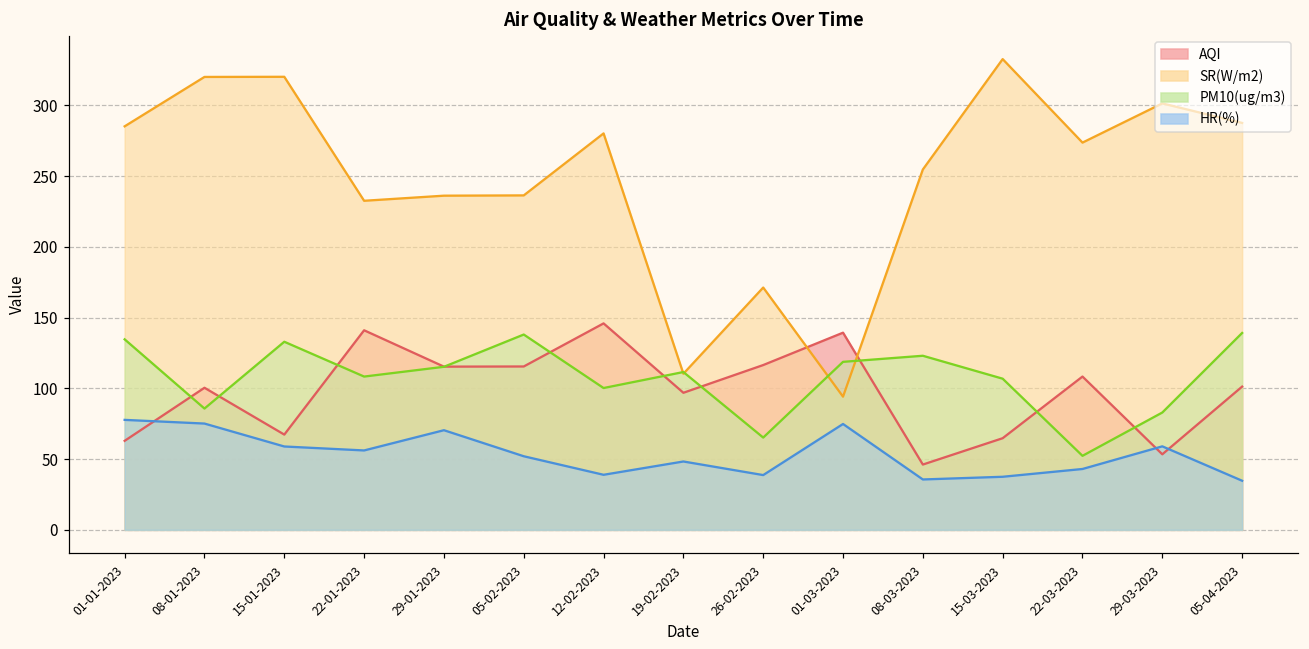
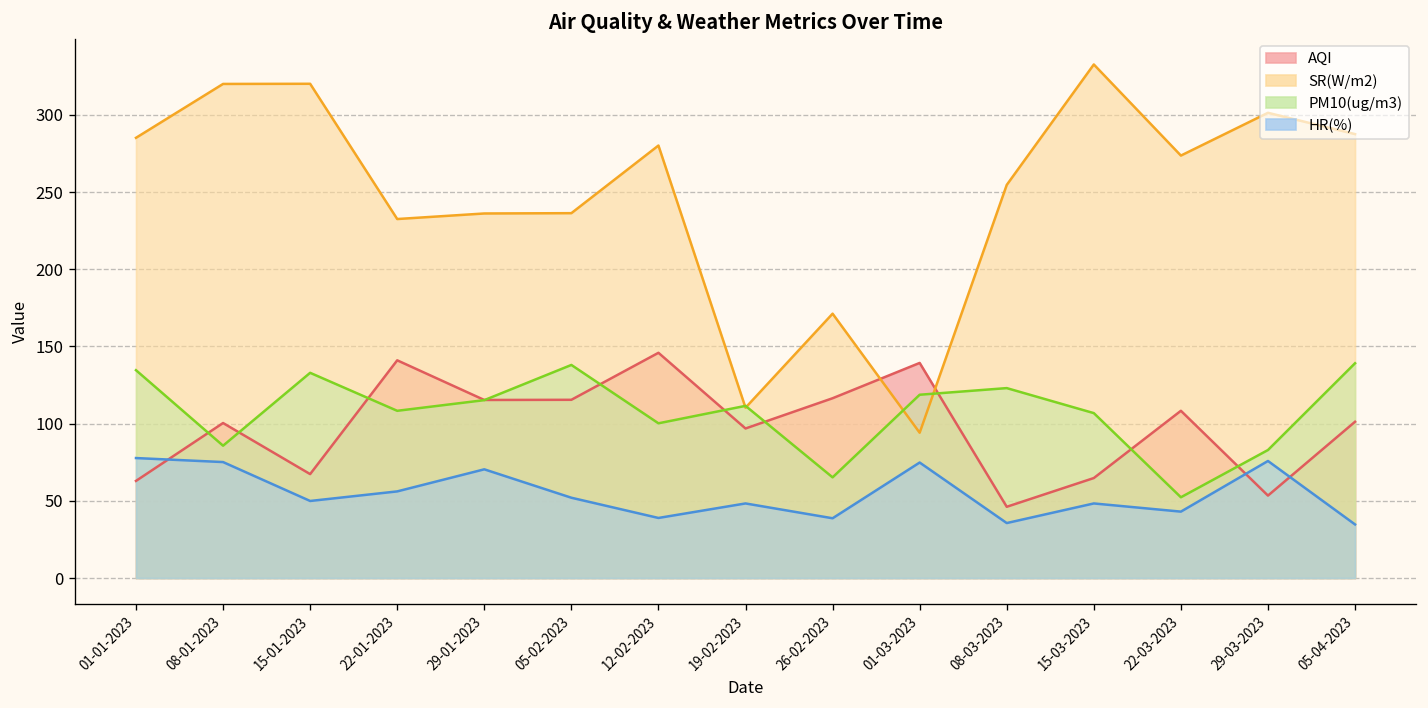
  {
    "HR(%)": {
      "01-01-2023": 78,
      "08-01-2023": 75,
-     "15-01-2023": 59,
+     "15-01-2023": 50,
      "22-01-2023": 56,
      "29-01-2023": 70,
      "05-02-2023": 52,
      "12-02-2023": 39,
      "19-02-2023": 48,
      "26-02-2023": 39,
      "01-03-2023": 75,
      "08-03-2023": 36,
-     "15-03-2023": 38,
+     "15-03-2023": 48,
      "22-03-2023": 43,
-     "29-03-2023": 59,
+     "29-03-2023": 76,
      "05-04-2023": 35
    }
  }
